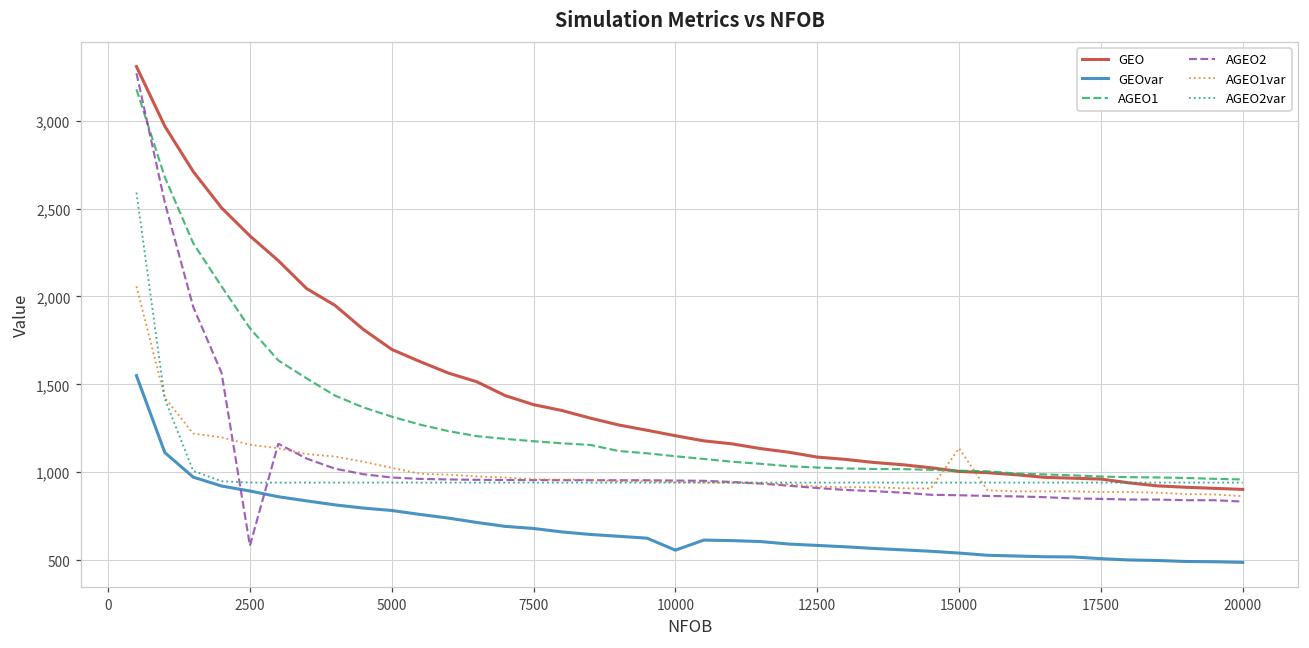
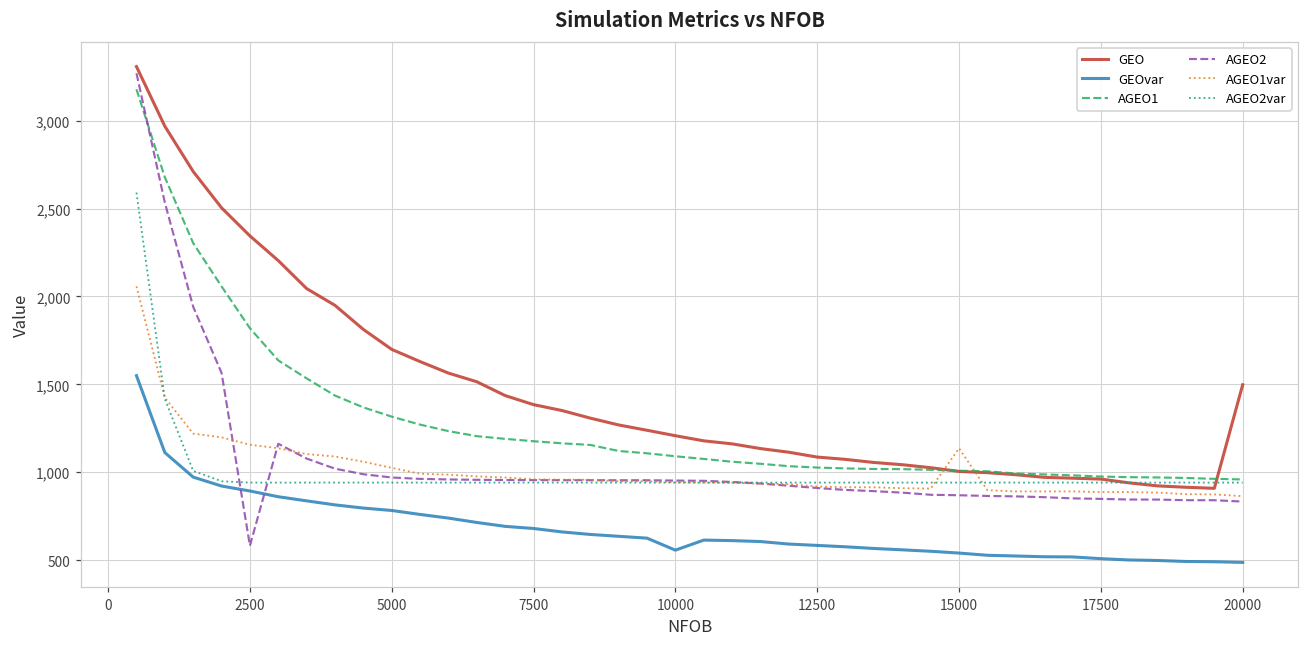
  {
    "GEO": {
      "2500": "2,340",
      "5000": "1,700",
      "7500": "1,380",
      "10000": "1,210",
      "12500": "1,090",
-     "20000": "900"
+     "20000": "1,500"
    },
    "GEOvar": {
      "2500": "890",
      "5000": "780",
      "7500": "680",
      "10000": "560",
      "12500": "580",
      "15000": "540",
      "17500": "510",
      "20000": "490"
    },
    "AGEO2": {
      "2500": "580",
      "5000": "970",
      "15000": "870",
      "17500": "850",
      "20000": "830"
    },
    "AGEO1var": {
      "2500": "1,160",
      "5000": "1,020",
      "15000": "1,140",
      "17500": "890",
      "20000": "860"
    }
  }
